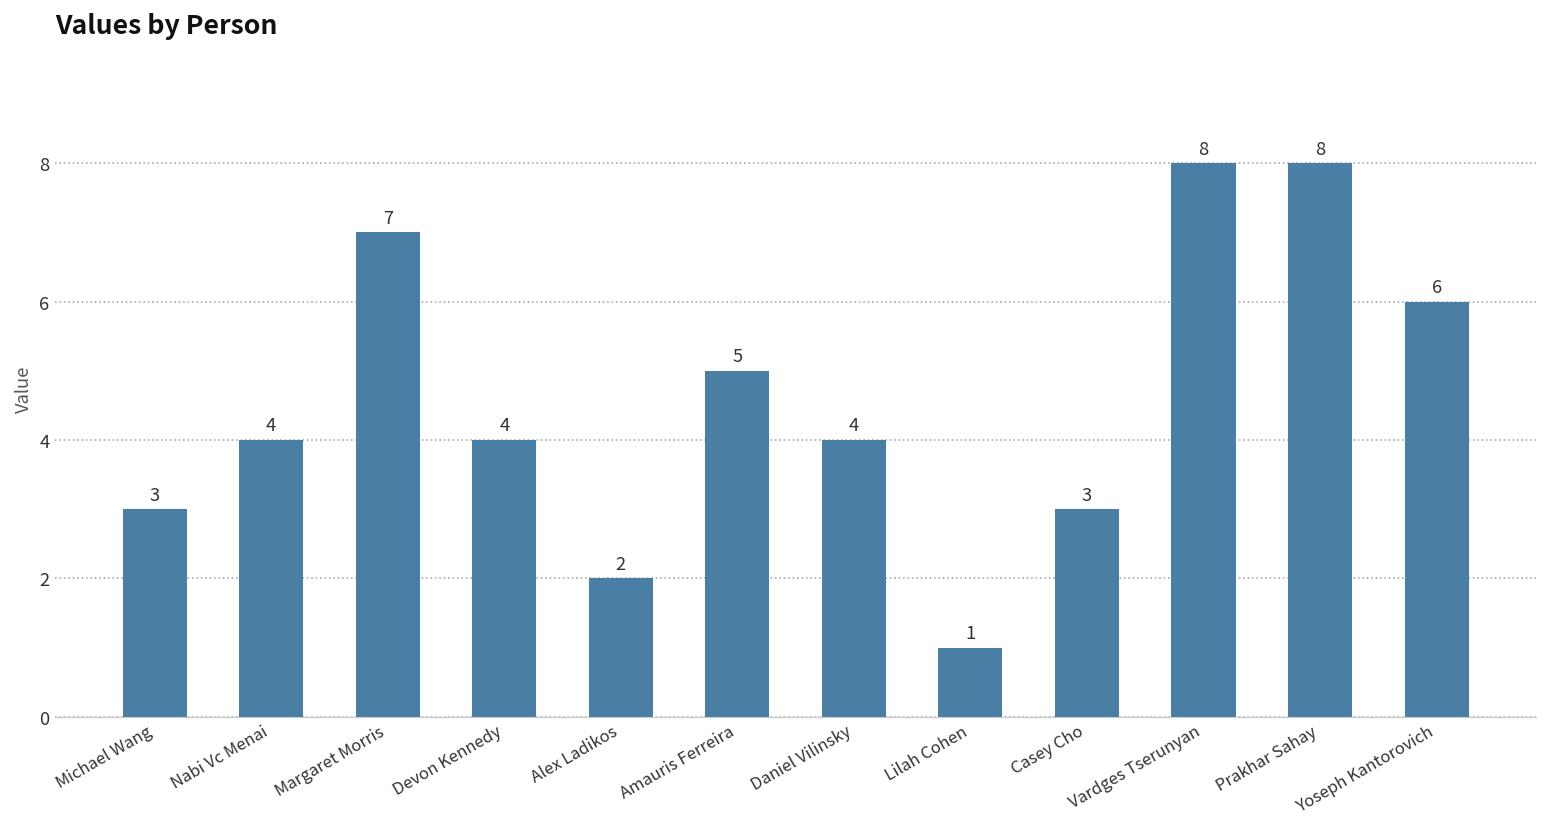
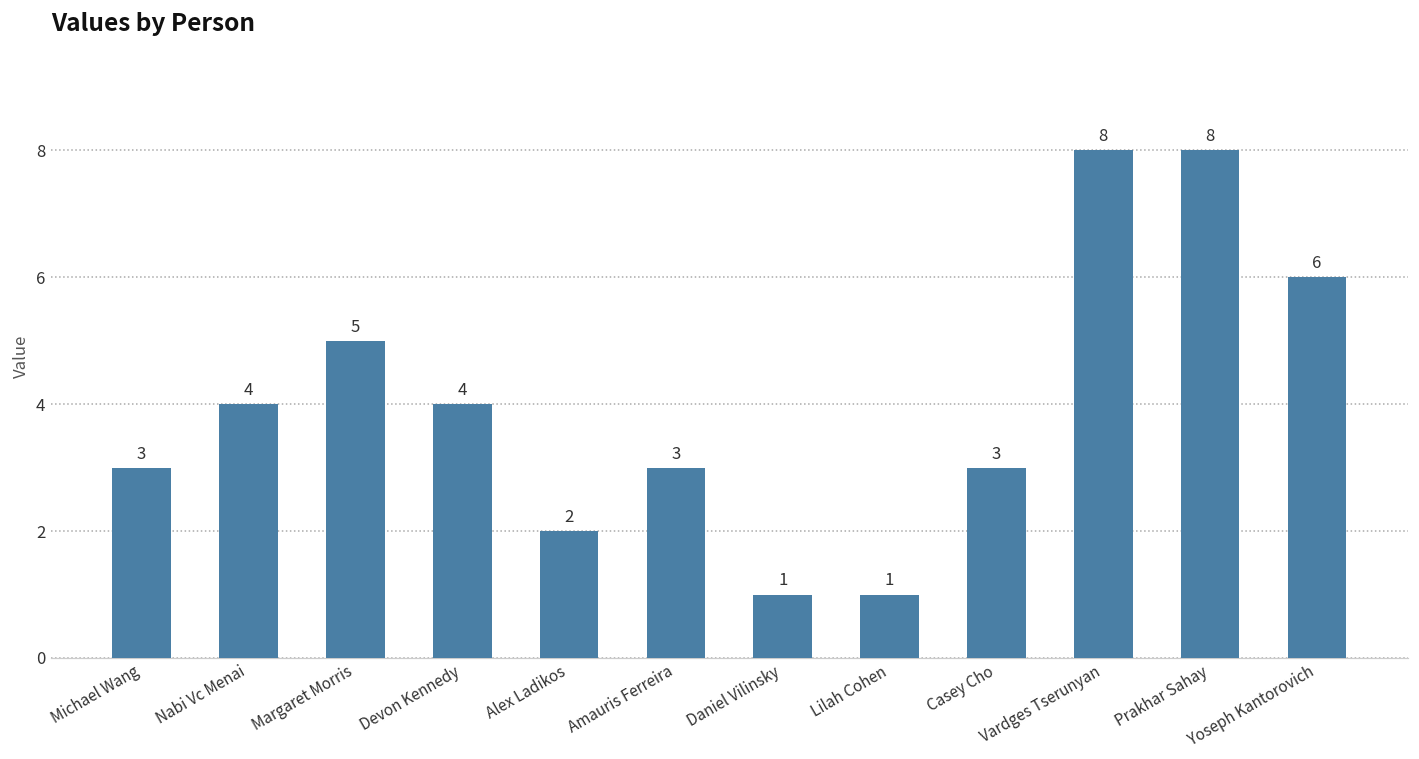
  {
    "Michael Wang": 3,
    "Nabi Vc Menai": 4,
-   "Margaret Morris": 7,
+   "Margaret Morris": 5,
    "Devon Kennedy": 4,
    "Alex Ladikos": 2,
-   "Amauris Ferreira": 5,
-   "Daniel Vilinsky": 4,
+   "Amauris Ferreira": 3,
+   "Daniel Vilinsky": 1,
    "Lilah Cohen": 1,
    "Casey Cho": 3,
    "Vardges Tserunyan": 8,
    "Prakhar Sahay": 8,
    "Yoseph Kantorovich": 6
  }
